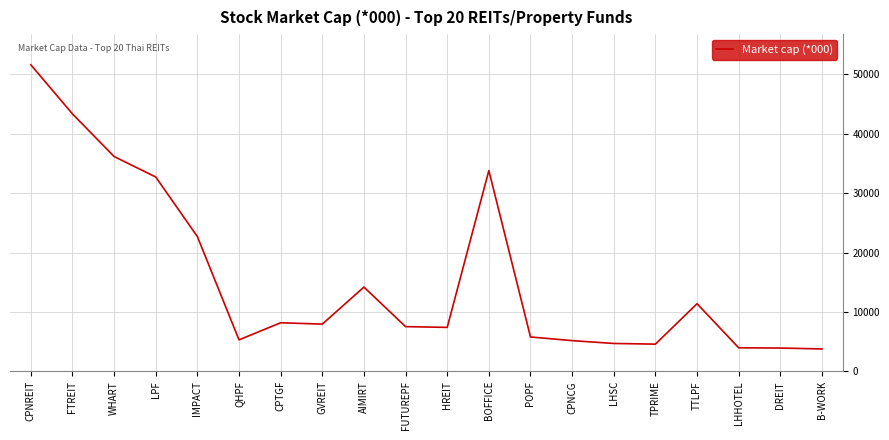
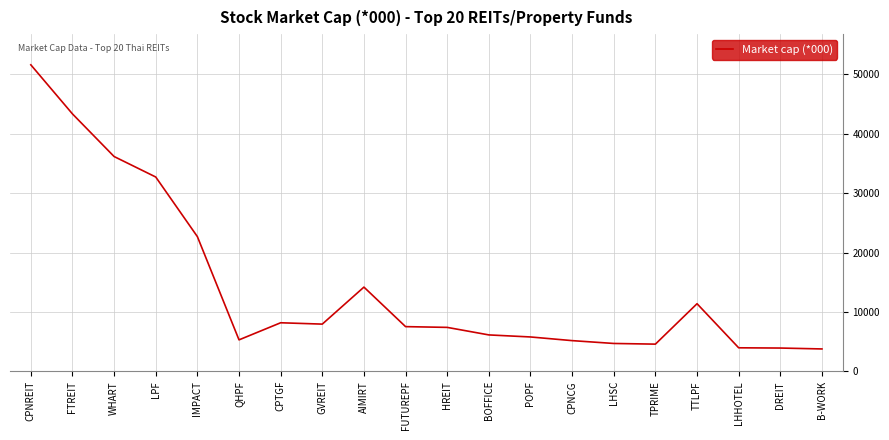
  {
    "FTREIT": 43000,
    "WHART": 36000,
    "LPF": 33000,
    "IMPACT": 23000,
    "QHPF": 5000,
    "CPTGF": 8000,
    "GVREIT": 8000,
    "AIMIRT": 14000,
    "FUTUREPF": 8000,
    "HREIT": 7000,
-   "BOFFICE": 34000,
+   "BOFFICE": 6000,
    "POPF": 6000,
    "CPNCG": 5000,
    "LHSC": 5000,
    "TPRIME": 5000,
    "TTLPF": 11000,
    "LHHOTEL": 4000,
    "DREIT": 4000,
    "B-WORK": 4000
  }
